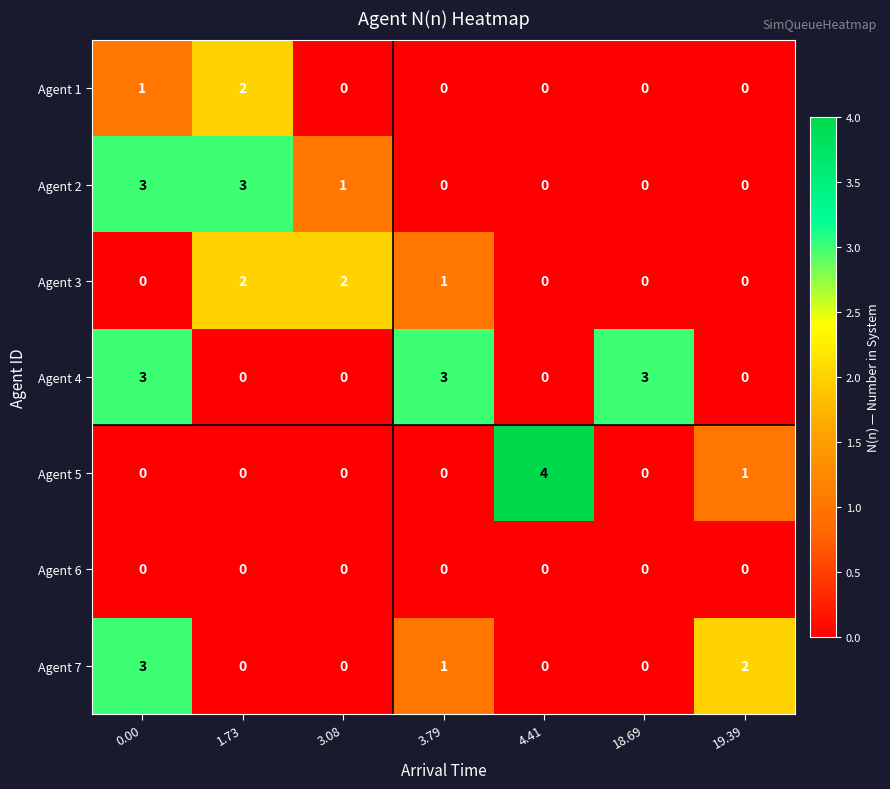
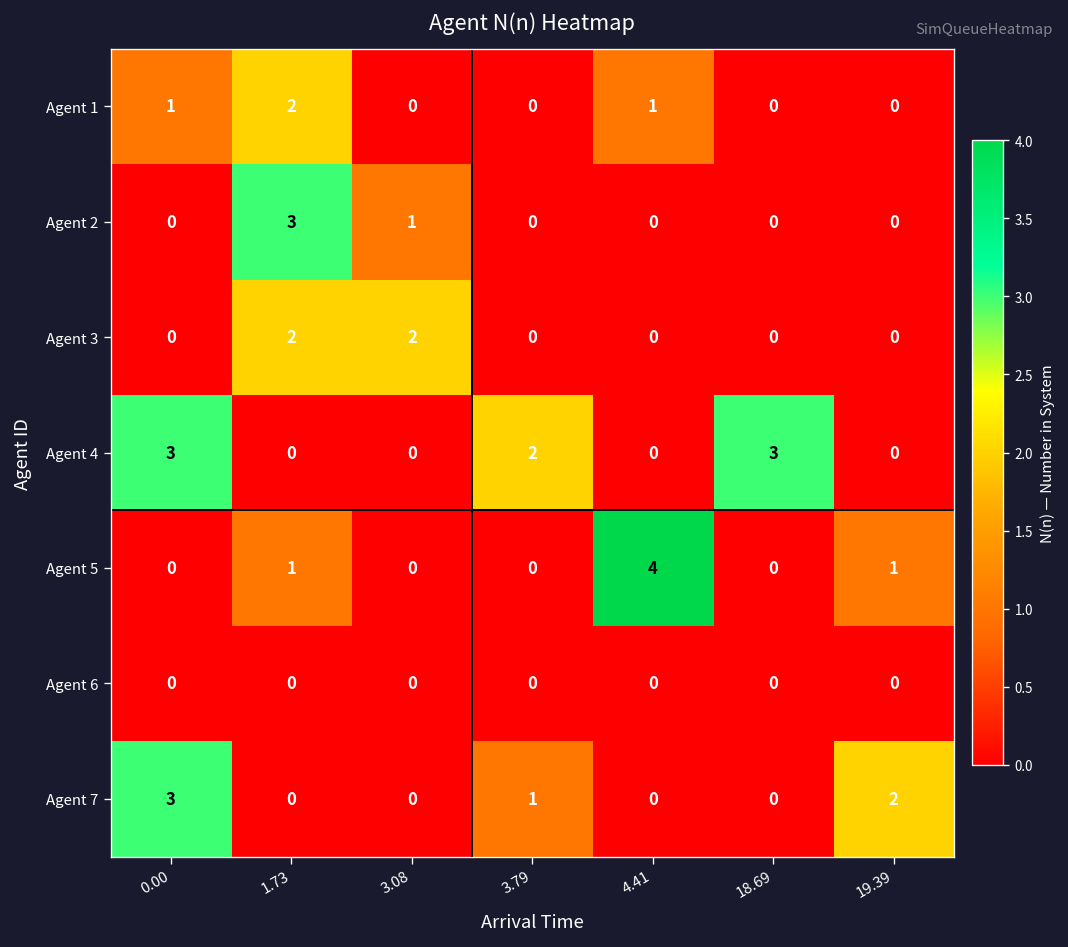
  {
    "Agent 1": {
      "0.00": 1,
      "1.73": 2,
      "3.08": 0,
      "3.79": 0,
-     "4.41": 0,
+     "4.41": 1,
      "18.69": 0,
      "19.39": 0
    },
    "Agent 2": {
-     "0.00": 3,
+     "0.00": 0,
      "1.73": 3,
      "3.08": 1,
      "3.79": 0,
      "4.41": 0,
      "18.69": 0,
      "19.39": 0
    },
    "Agent 3": {
      "0.00": 0,
      "1.73": 2,
      "3.08": 2,
-     "3.79": 1,
+     "3.79": 0,
      "4.41": 0,
      "18.69": 0,
      "19.39": 0
    },
    "Agent 4": {
      "0.00": 3,
      "1.73": 0,
      "3.08": 0,
-     "3.79": 3,
+     "3.79": 2,
      "4.41": 0,
      "18.69": 3,
      "19.39": 0
    },
    "Agent 5": {
      "0.00": 0,
-     "1.73": 0,
+     "1.73": 1,
      "3.08": 0,
      "3.79": 0,
      "4.41": 4,
      "18.69": 0,
      "19.39": 1
    },
    "Agent 6": {
      "0.00": 0,
      "1.73": 0,
      "3.08": 0,
      "3.79": 0,
      "4.41": 0,
      "18.69": 0,
      "19.39": 0
    },
    "Agent 7": {
      "0.00": 3,
      "1.73": 0,
      "3.08": 0,
      "3.79": 1,
      "4.41": 0,
      "18.69": 0,
      "19.39": 2
    }
  }
